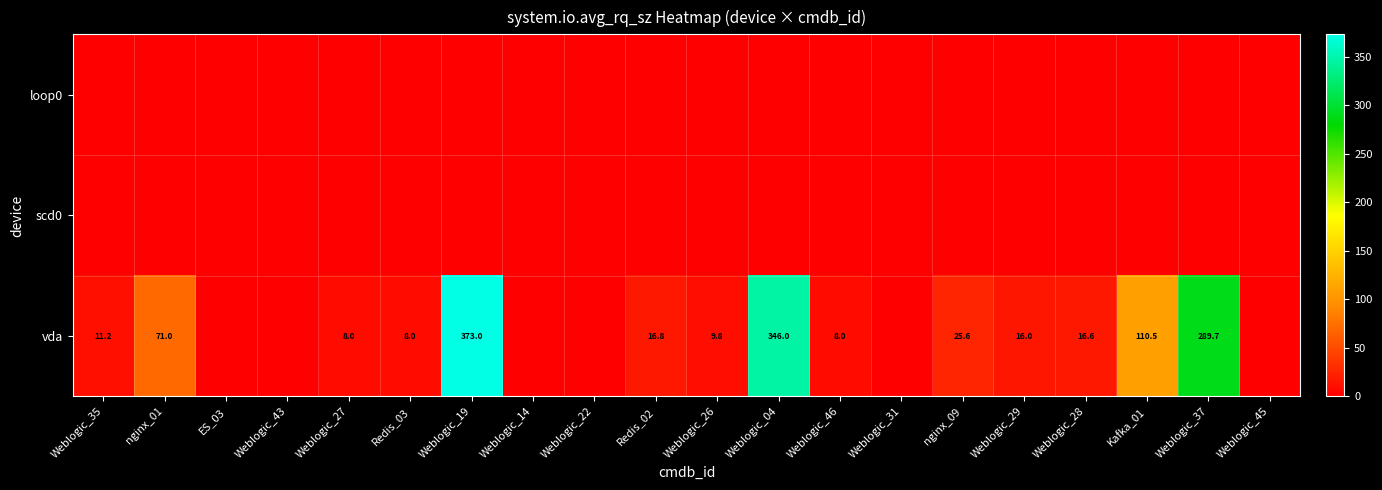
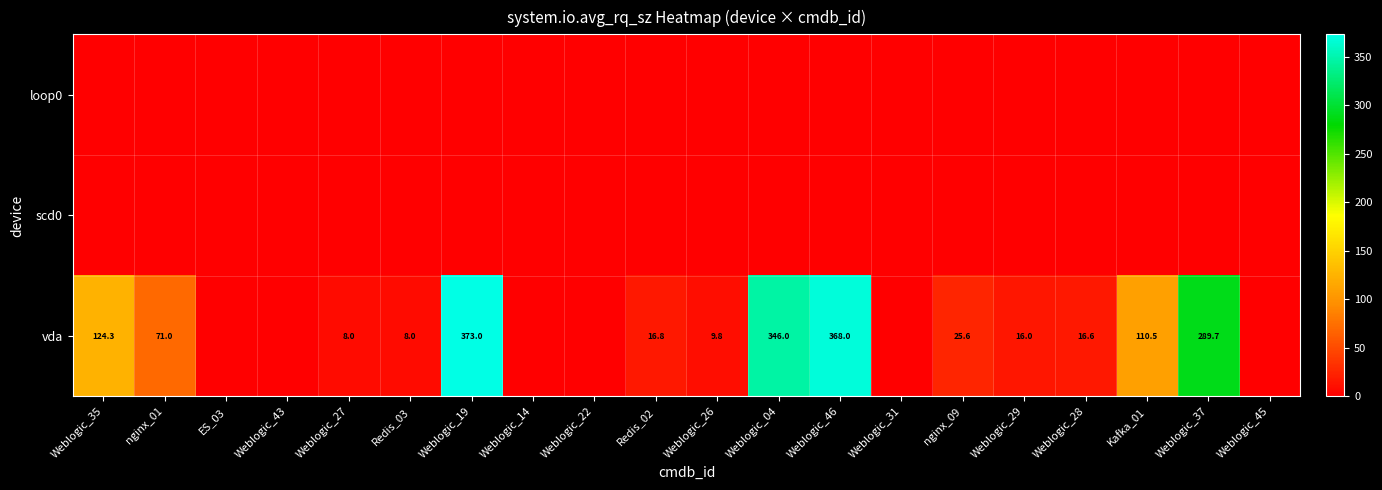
  {
    "vda": {
-     "Weblogic_35": 11.2,
+     "Weblogic_35": 124.3,
      "nginx_01": 71.0,
      "Weblogic_27": 8.0,
      "Redis_03": 8.0,
      "Weblogic_19": 373.0,
      "Redis_02": 16.8,
      "Weblogic_26": 9.8,
      "Weblogic_04": 346.0,
-     "Weblogic_46": 8.0,
+     "Weblogic_46": 368.0,
      "nginx_09": 25.6,
      "Weblogic_29": 16.0,
      "Weblogic_28": 16.6,
      "Kafka_01": 110.5,
      "Weblogic_37": 289.7
    }
  }
